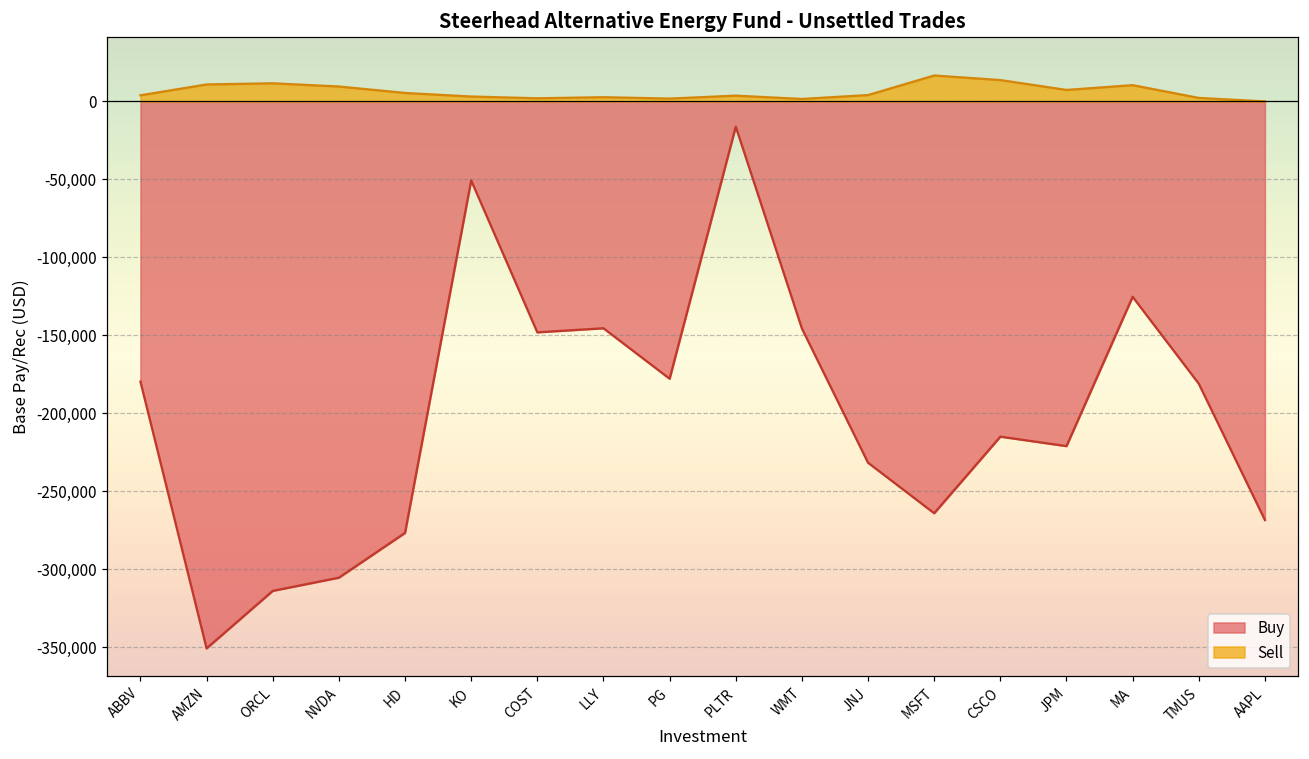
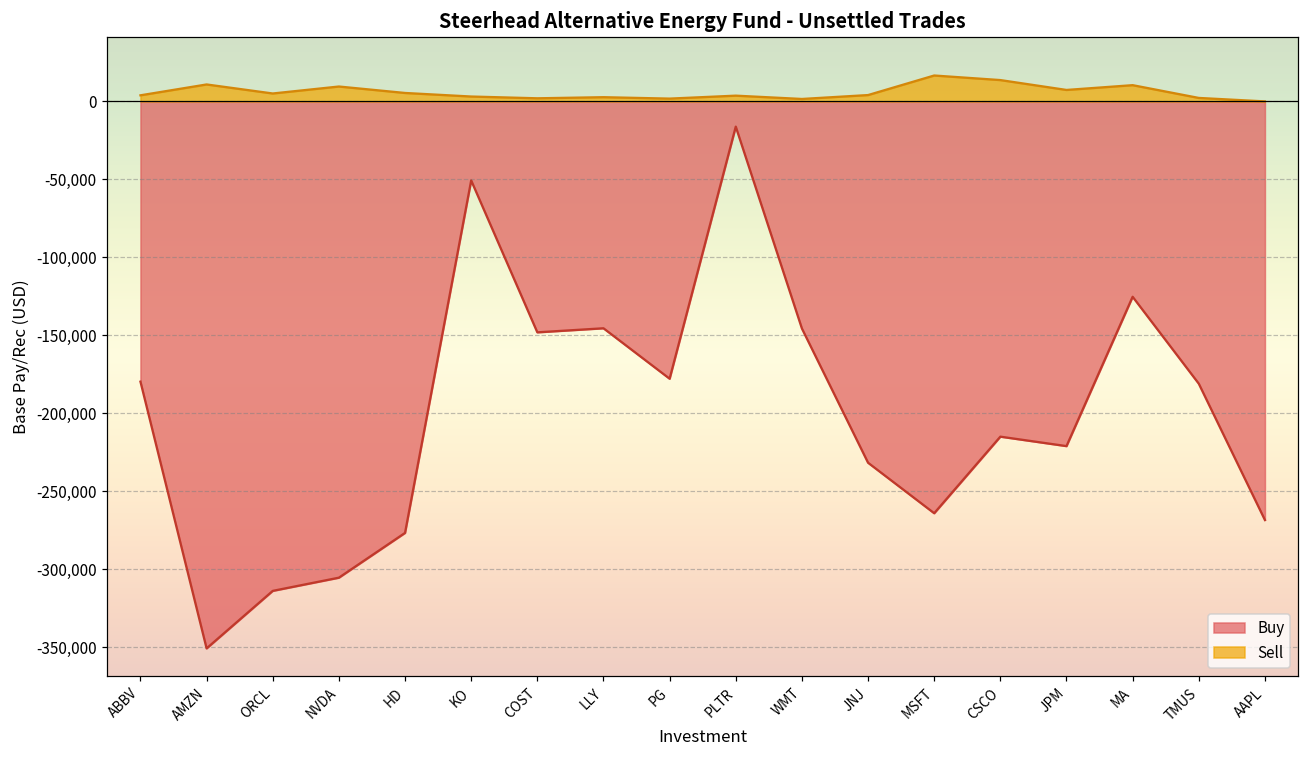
  {
    "Sell": {
      "ABBV": "4,000",
      "AMZN": "11,000",
-     "ORCL": "12,000",
+     "ORCL": "5,000",
      "NVDA": "10,000",
      "HD": "5,000",
      "KO": "3,000",
      "COST": "2,000",
      "LLY": "3,000",
      "PG": "2,000",
      "PLTR": "4,000",
      "JNJ": "4,000",
      "MSFT": "17,000",
      "CSCO": "14,000",
      "JPM": "7,000",
      "MA": "10,000",
      "TMUS": "2,000"
    }
  }
